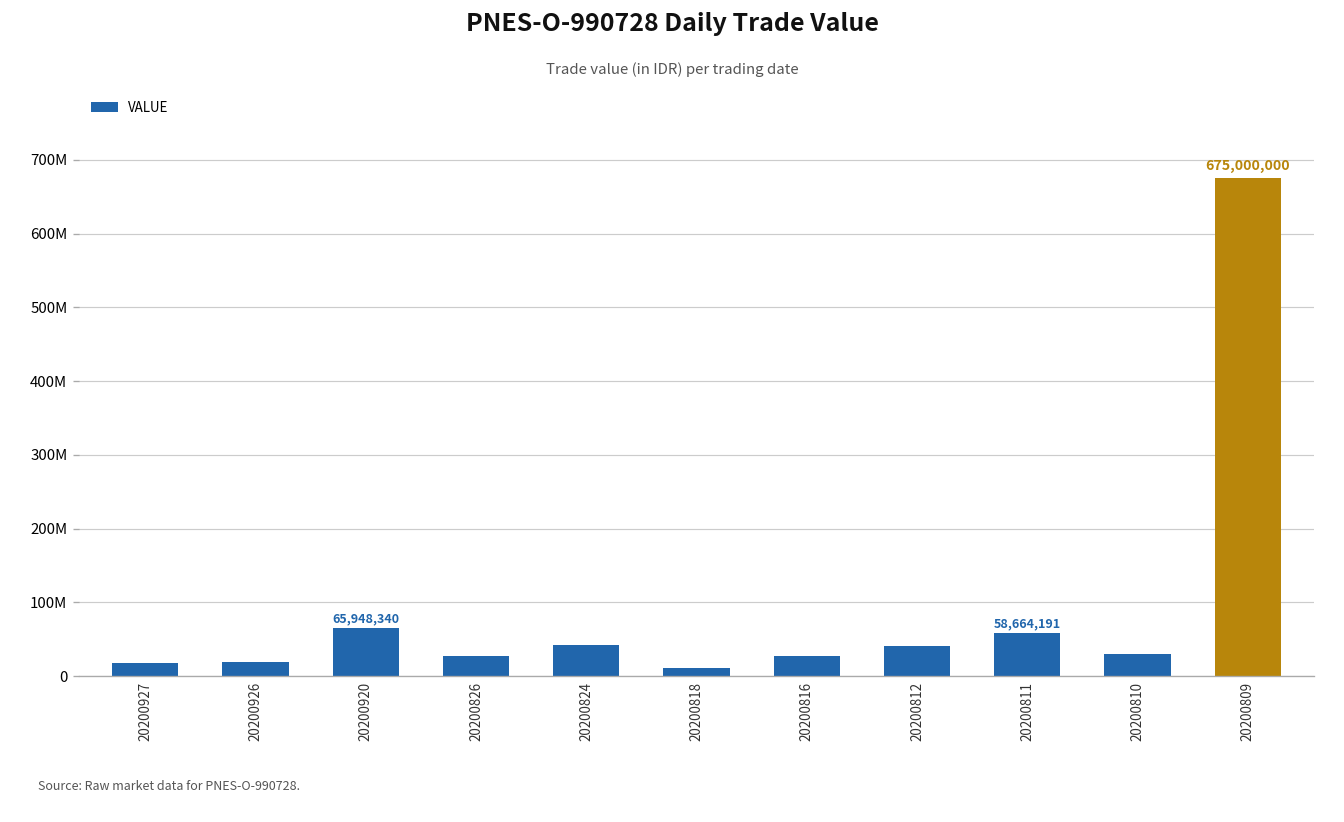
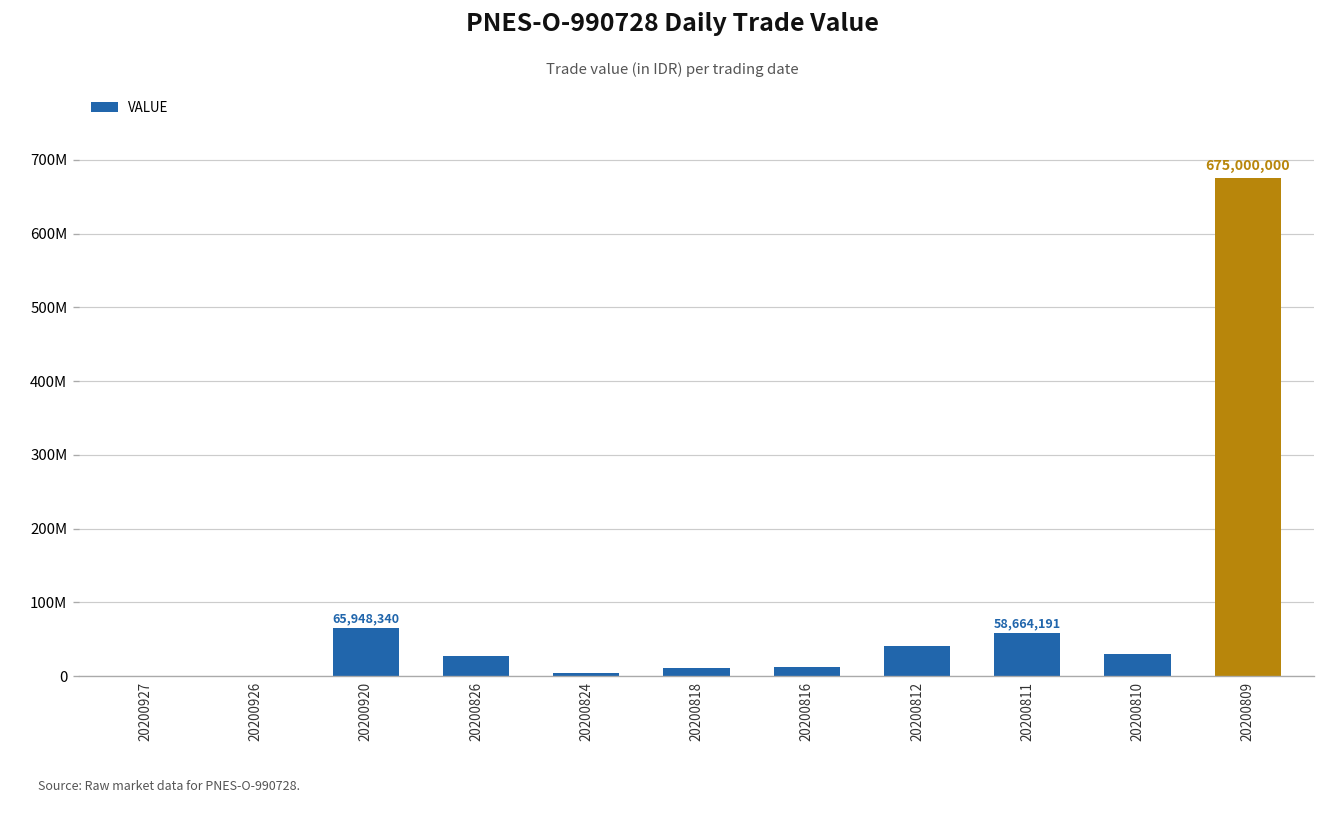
  {
-   "20200927": 20000000,
-   "20200926": 20000000,
+   "20200927": 0,
+   "20200926": 0,
    "20200826": 30000000,
-   "20200824": 40000000,
+   "20200824": 10000000,
    "20200818": 10000000,
-   "20200816": 30000000,
+   "20200816": 10000000,
    "20200812": 40000000,
    "20200810": 30000000
  }
